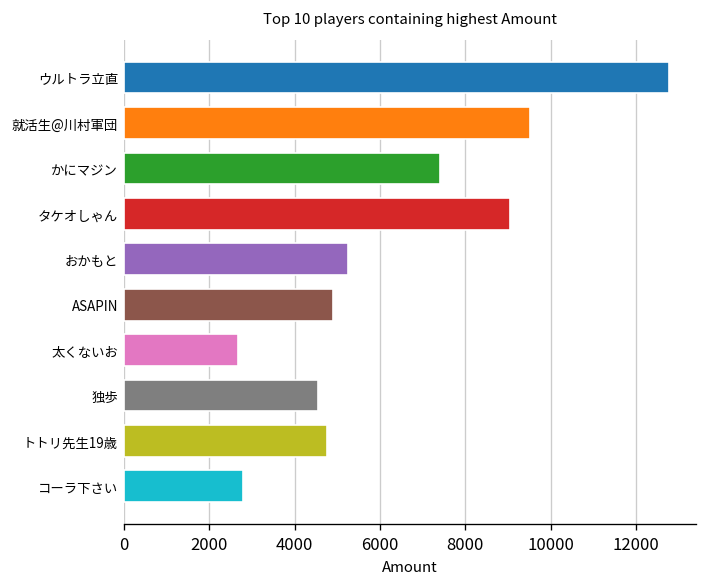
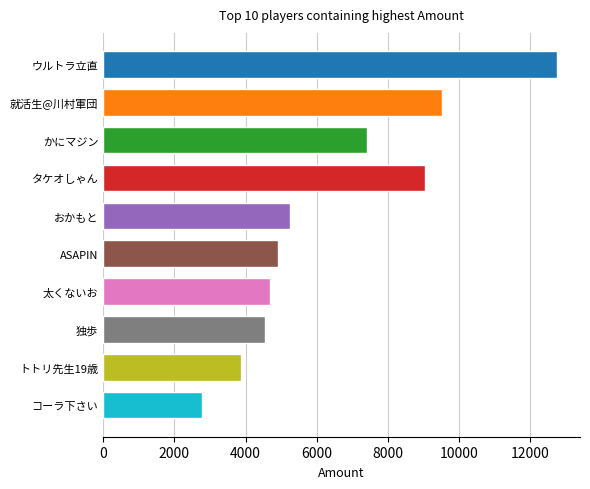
  {
    "ウルトラ立直": 12800,
    "就活生@川村軍団": 9500,
    "かにマジン": 7400,
    "タケオしゃん": 9000,
    "おかもと": 5200,
    "ASAPIN": 4900,
-   "太くないお": 2700,
+   "太くないお": 4700,
    "独歩": 4500,
-   "トトリ先生19歳": 4800,
+   "トトリ先生19歳": 3900,
    "コーラ下さい": 2800
  }
